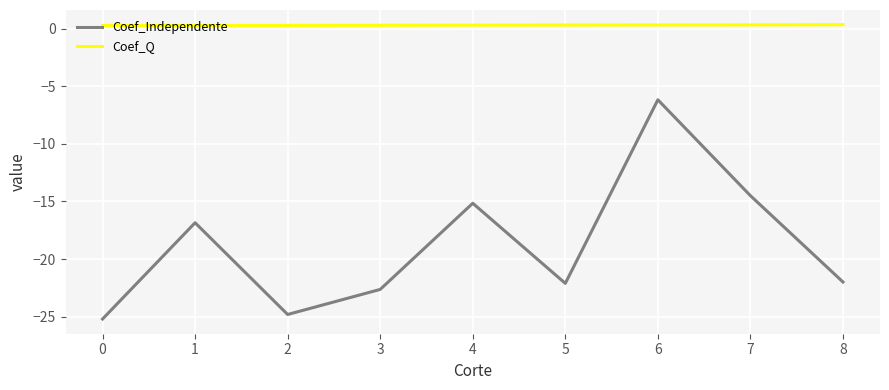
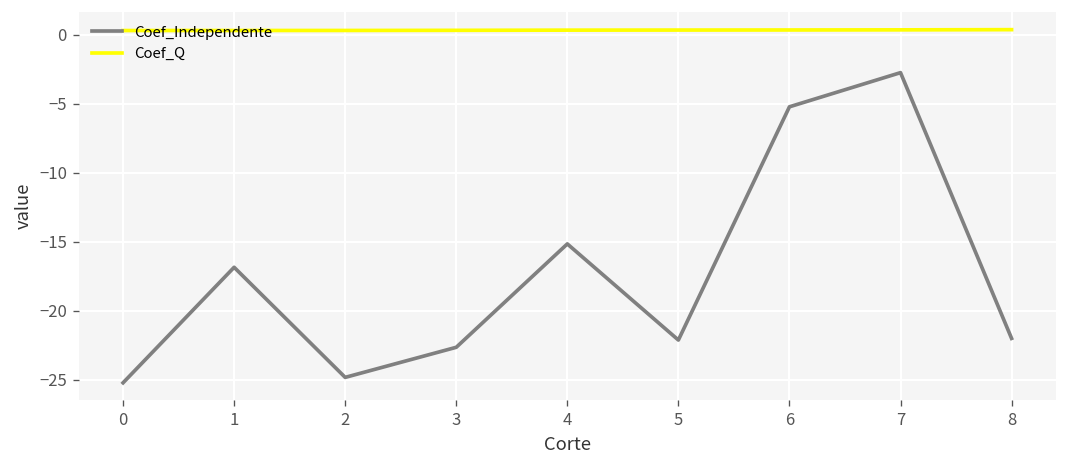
  {
    "Coef_Independente": {
      "0": -25.2,
      "1": -16.8,
      "2": -24.8,
      "3": -22.6,
      "4": -15.2,
      "5": -22.1,
-     "6": -6.2,
-     "7": -14.5,
+     "6": -5.2,
+     "7": -2.7,
      "8": -22.0
    },
    "Coef_Q": {
      "0": 0.3,
      "1": 0.3,
      "2": 0.3,
      "3": 0.3,
      "4": 0.3,
      "5": 0.3,
      "6": 0.3,
      "7": 0.4,
      "8": 0.4
    }
  }
